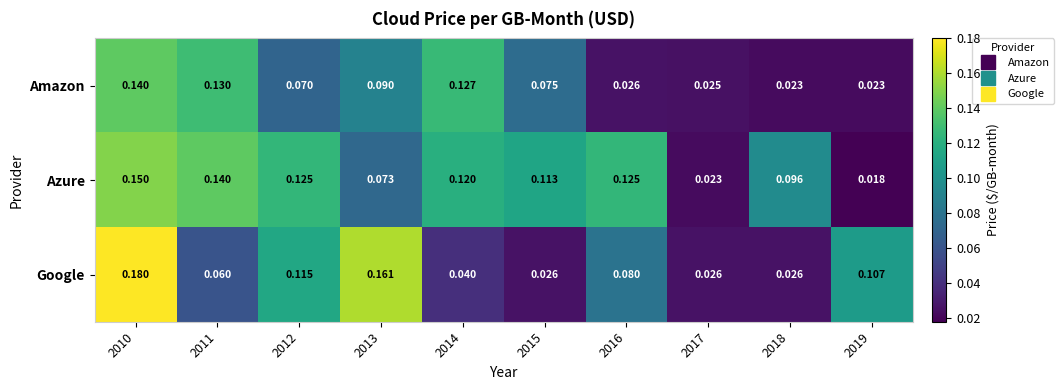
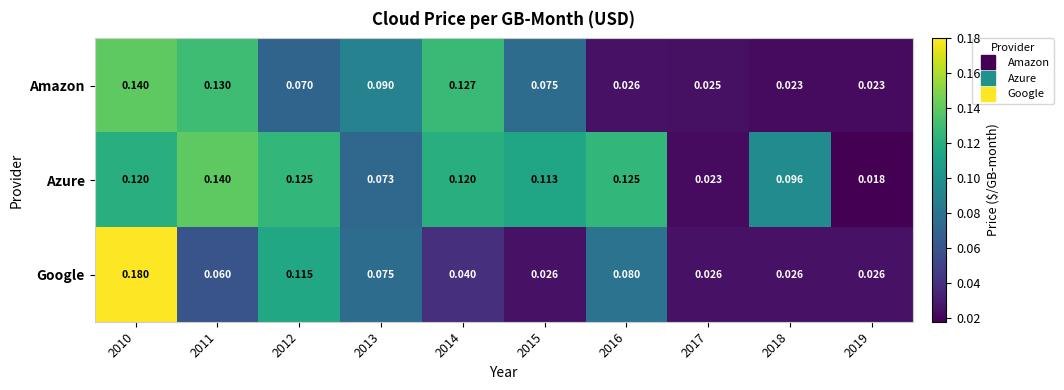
  {
    "Amazon": {
      "2010": 0.140,
      "2011": 0.130,
      "2012": 0.070,
      "2013": 0.090,
      "2014": 0.127,
      "2015": 0.075,
      "2016": 0.026,
      "2017": 0.025,
      "2018": 0.023,
      "2019": 0.023
    },
    "Azure": {
-     "2010": 0.150,
+     "2010": 0.120,
      "2011": 0.140,
      "2012": 0.125,
      "2013": 0.073,
      "2014": 0.120,
      "2015": 0.113,
      "2016": 0.125,
      "2017": 0.023,
      "2018": 0.096,
      "2019": 0.018
    },
    "Google": {
      "2010": 0.180,
      "2011": 0.060,
      "2012": 0.115,
-     "2013": 0.161,
+     "2013": 0.075,
      "2014": 0.040,
      "2015": 0.026,
      "2016": 0.080,
      "2017": 0.026,
      "2018": 0.026,
-     "2019": 0.107
+     "2019": 0.026
    }
  }
